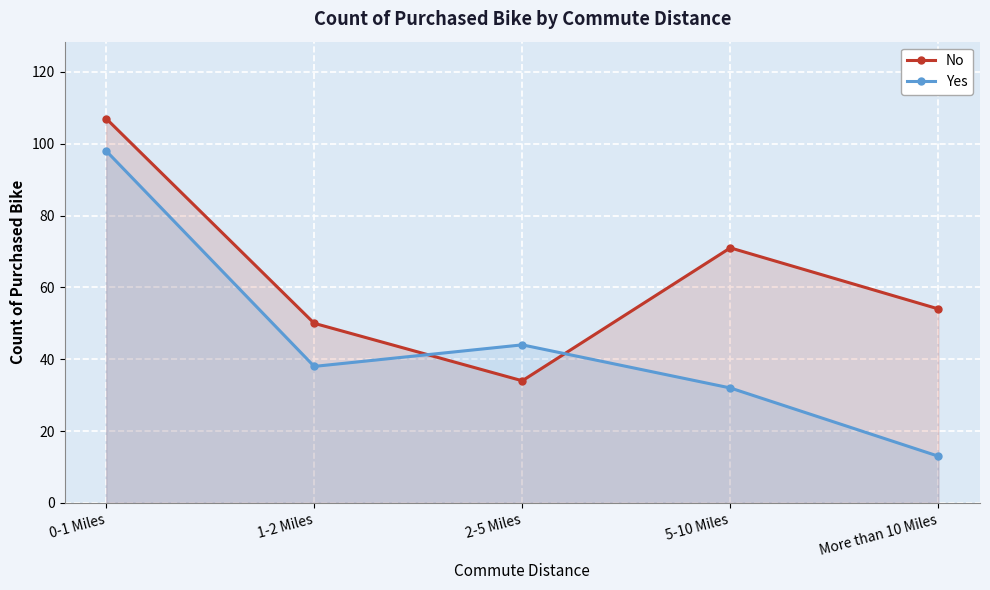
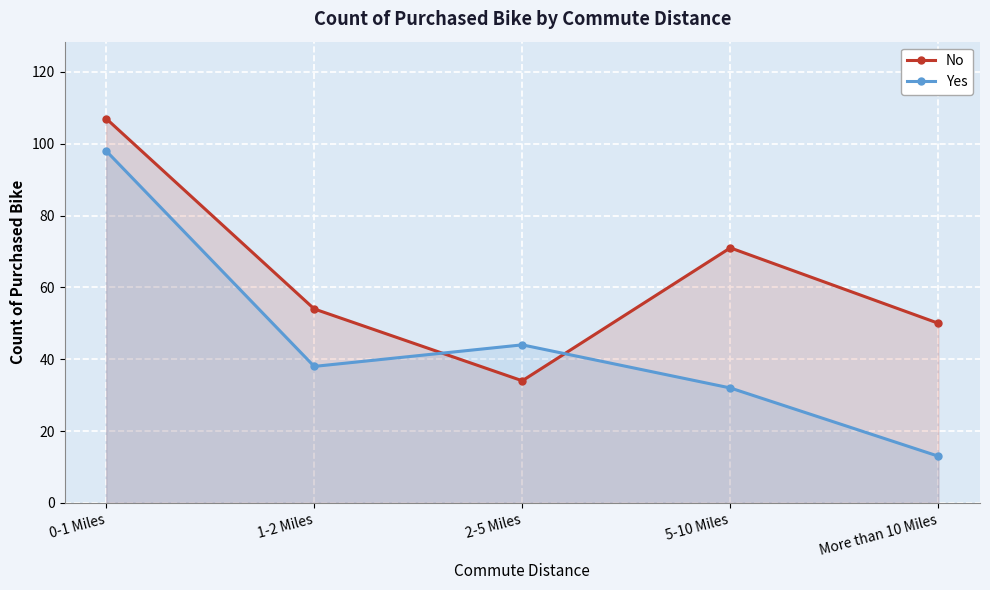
  {
    "No": {
      "0-1 Miles": 107,
-     "1-2 Miles": 50,
+     "1-2 Miles": 54,
      "2-5 Miles": 34,
      "5-10 Miles": 71,
-     "More than 10 Miles": 54
+     "More than 10 Miles": 50
    },
    "Yes": {
      "0-1 Miles": 98,
      "1-2 Miles": 38,
      "2-5 Miles": 44,
      "5-10 Miles": 32,
      "More than 10 Miles": 13
    }
  }
